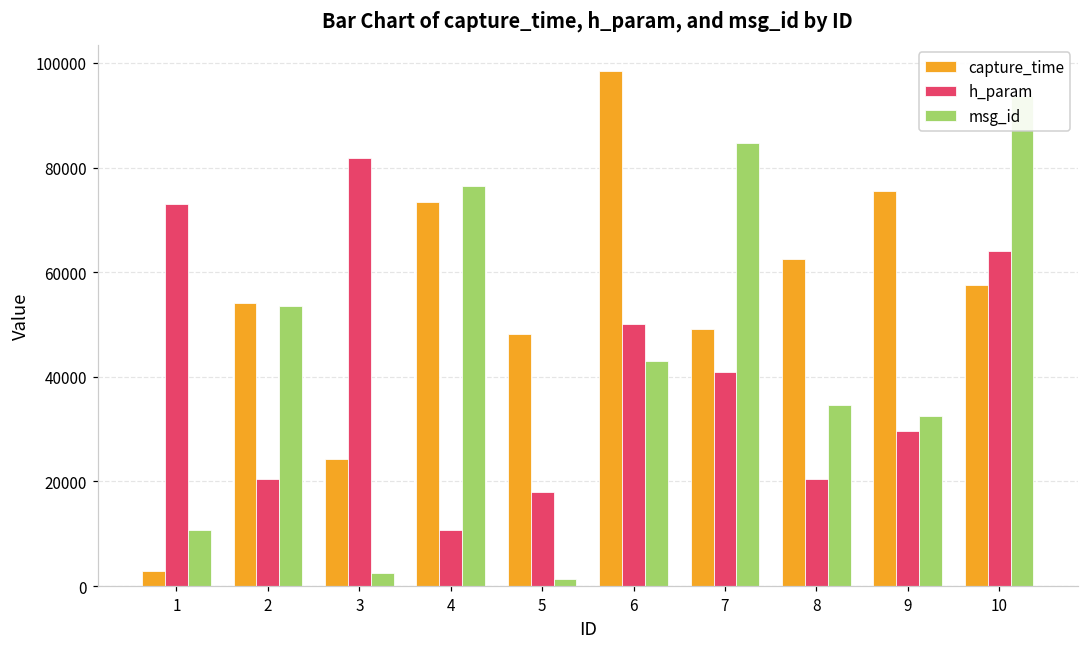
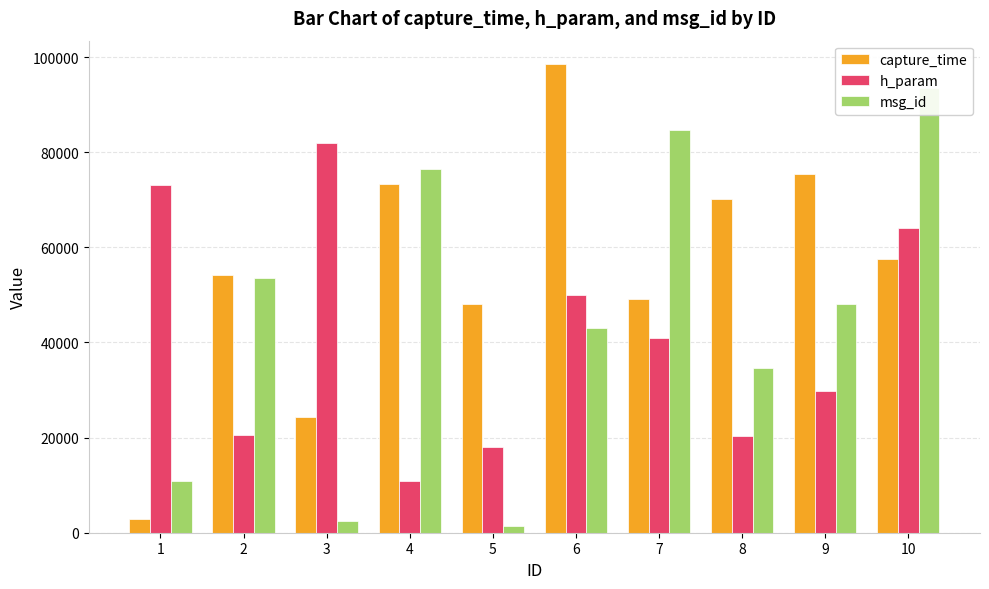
  {
    "capture_time": {
      "1": 3000,
      "2": 54000,
      "3": 24000,
      "4": 73000,
      "5": 48000,
      "6": 99000,
      "7": 49000,
-     "8": 62000,
+     "8": 70000,
      "9": 75000,
      "10": 58000
    },
    "h_param": {
      "1": 73000,
      "2": 20000,
      "3": 82000,
      "4": 11000,
      "5": 18000,
      "6": 50000,
      "7": 41000,
      "8": 20000,
      "9": 30000,
      "10": 64000
    },
    "msg_id": {
      "1": 11000,
      "2": 54000,
      "3": 3000,
      "4": 76000,
      "5": 1000,
      "6": 43000,
      "7": 85000,
      "8": 35000,
-     "9": 33000
+     "9": 48000
    }
  }
